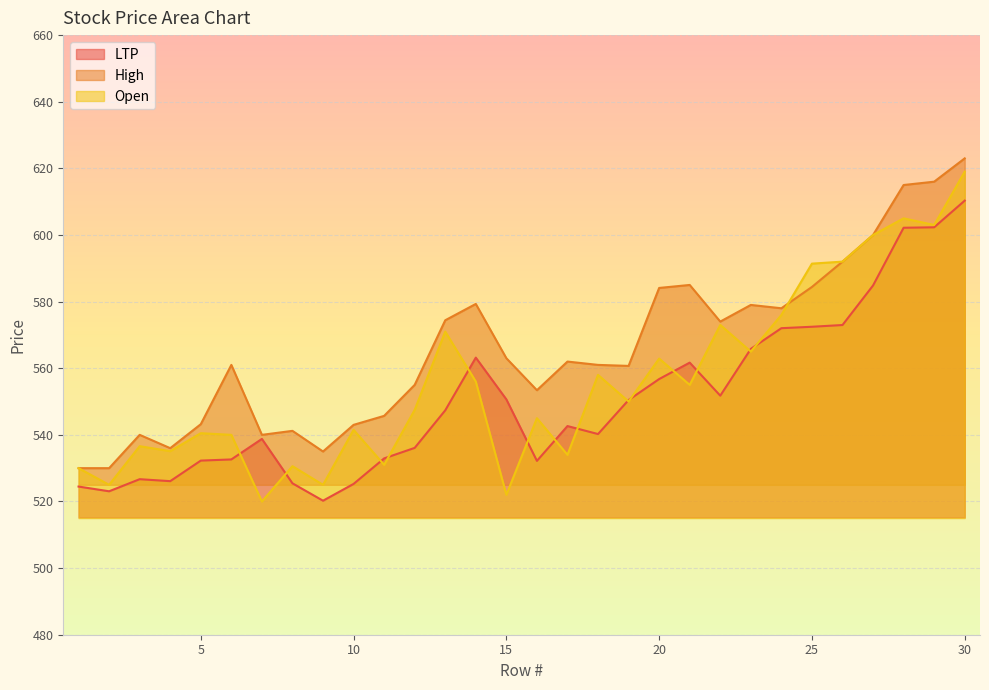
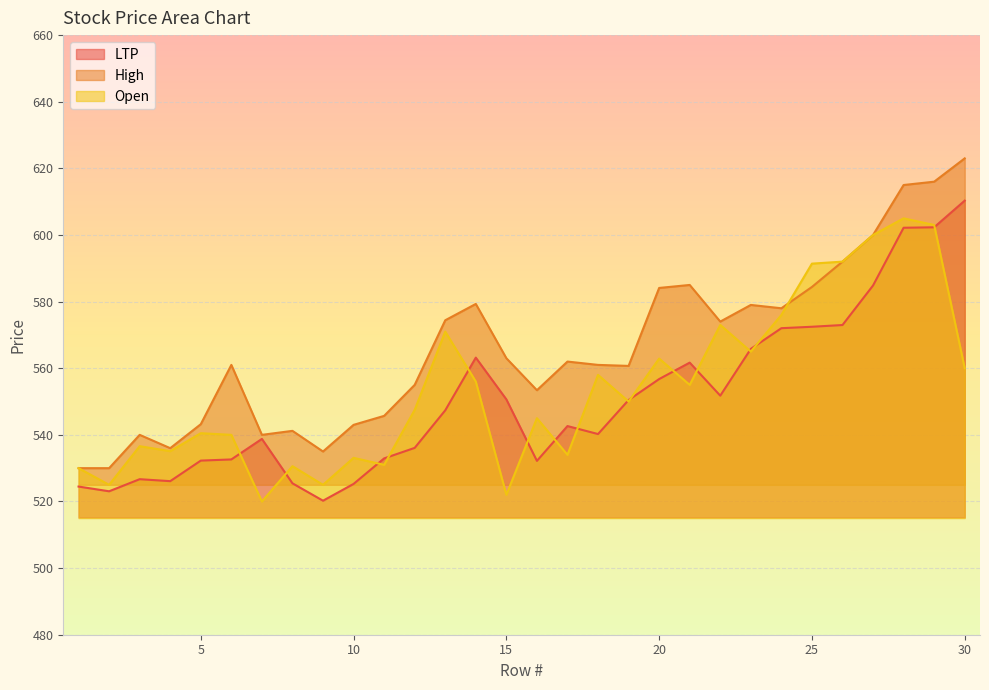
  {
    "Open": {
      "5": 541,
-     "10": 542,
+     "10": 533,
      "15": 522,
      "20": 563,
      "25": 591,
-     "30": 619
+     "30": 560
    }
  }
